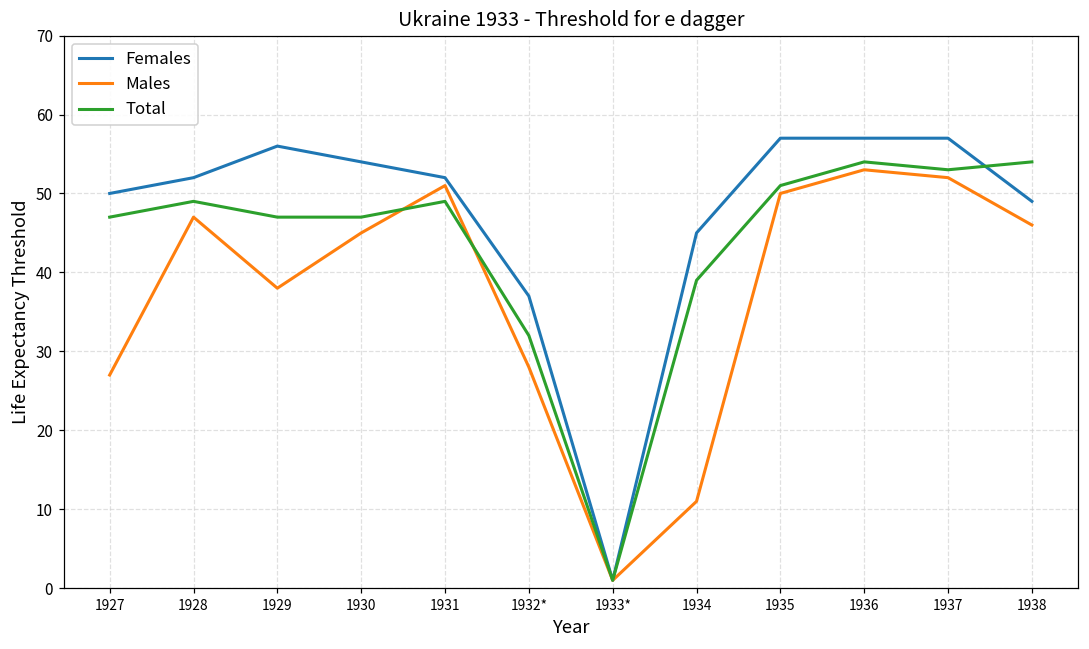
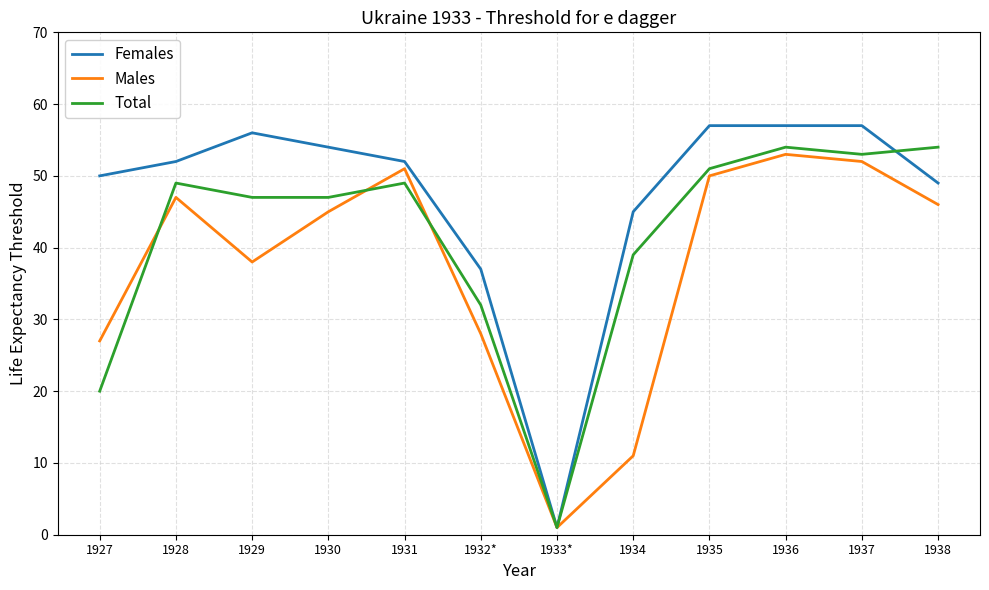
  {
    "Females": {
      "1927": 50,
      "1928": 52,
      "1929": 56,
      "1930": 54,
      "1931": 52,
      "1932*": 37,
      "1934": 45,
      "1935": 57,
      "1936": 57,
      "1937": 57,
      "1938": 49
    },
    "Males": {
      "1927": 27,
      "1928": 47,
      "1929": 38,
      "1930": 45,
      "1931": 51,
      "1932*": 28,
      "1934": 11,
      "1935": 50,
      "1936": 53,
      "1937": 52,
      "1938": 46
    },
    "Total": {
-     "1927": 47,
+     "1927": 20,
      "1928": 49,
      "1929": 47,
      "1930": 47,
      "1931": 49,
      "1932*": 32,
      "1934": 39,
      "1935": 51,
      "1936": 54,
      "1937": 53,
      "1938": 54
    }
  }
